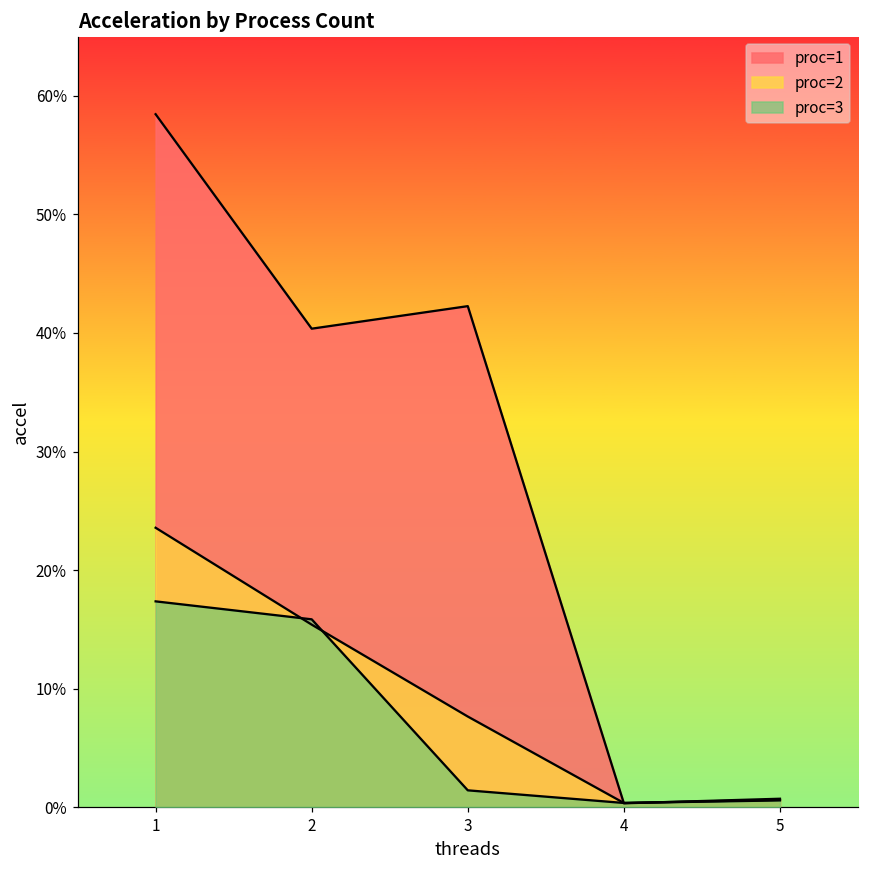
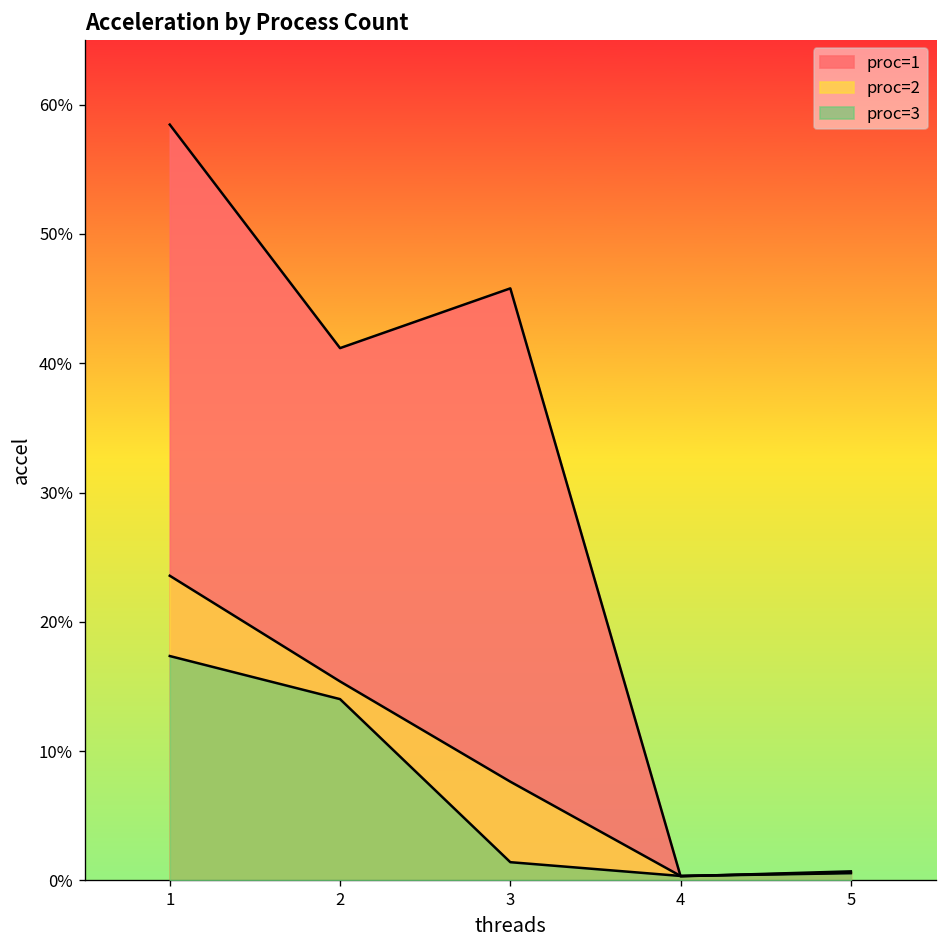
  {
    "proc=1": {
      "1": "58.5%",
-     "2": "40.4%",
-     "3": "42.3%"
+     "2": "41.2%",
+     "3": "45.8%"
    },
    "proc=2": {
      "1": "23.6%",
      "2": "15.4%",
      "3": "7.6%"
    },
    "proc=3": {
      "1": "17.4%",
-     "2": "15.8%",
+     "2": "14.0%",
      "3": "1.4%"
    }
  }
